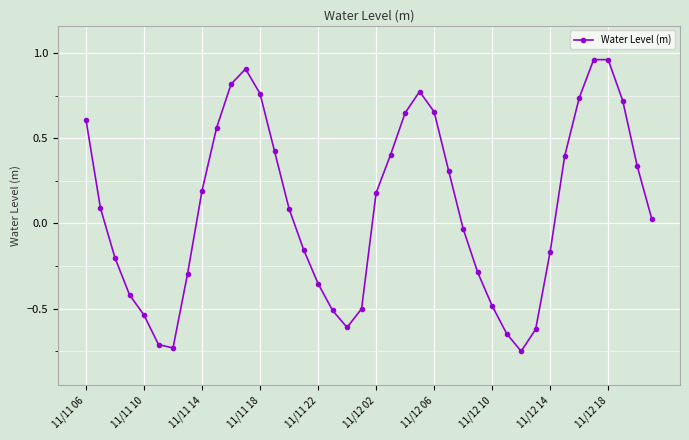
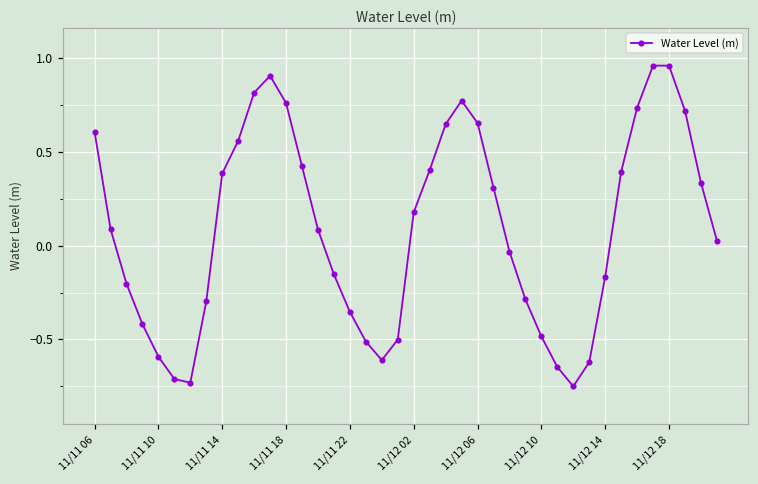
  {
    "11/11 06": 0.61,
-   "11/11 10": -0.54,
-   "11/11 14": 0.19,
+   "11/11 10": -0.59,
+   "11/11 14": 0.39,
    "11/11 18": 0.76,
    "11/11 22": -0.35,
    "11/12 02": 0.18,
    "11/12 06": 0.65,
    "11/12 10": -0.48,
    "11/12 14": -0.17,
    "11/12 18": 0.96
  }
